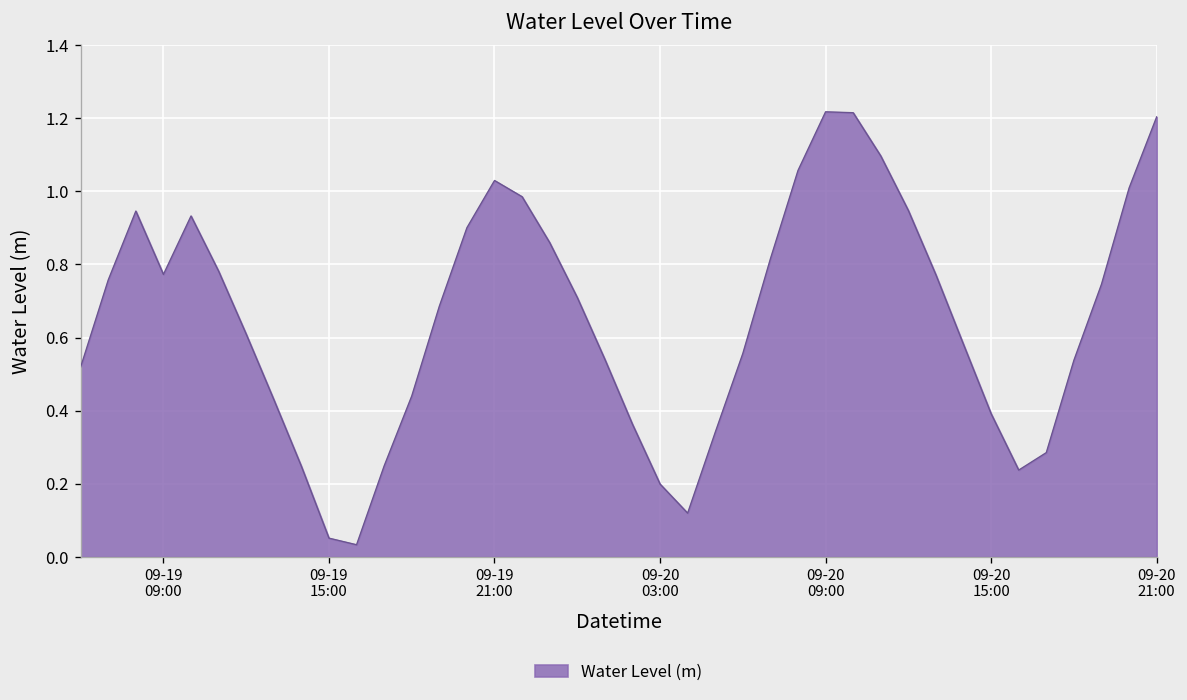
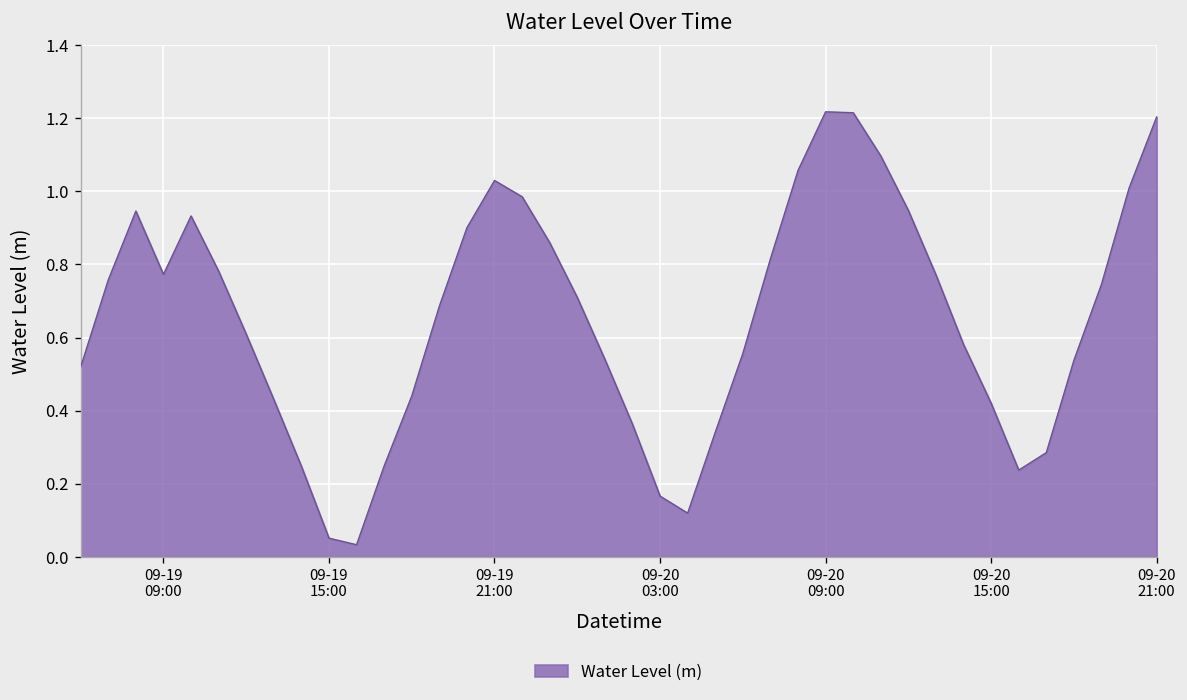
  {
    "09-19 09:00": 0.77,
    "09-19 15:00": 0.05,
    "09-19 21:00": 1.03,
-   "09-20 03:00": 0.20,
+   "09-20 03:00": 0.17,
    "09-20 09:00": 1.22,
-   "09-20 15:00": 0.39,
+   "09-20 15:00": 0.42,
    "09-20 21:00": 1.20
  }
